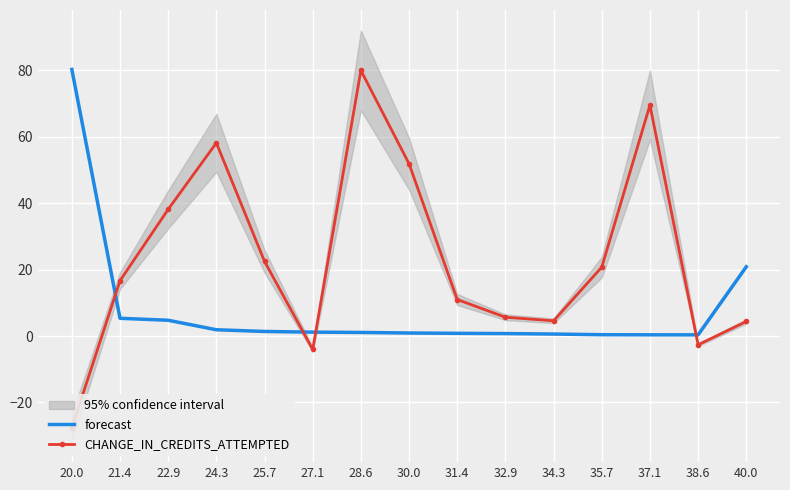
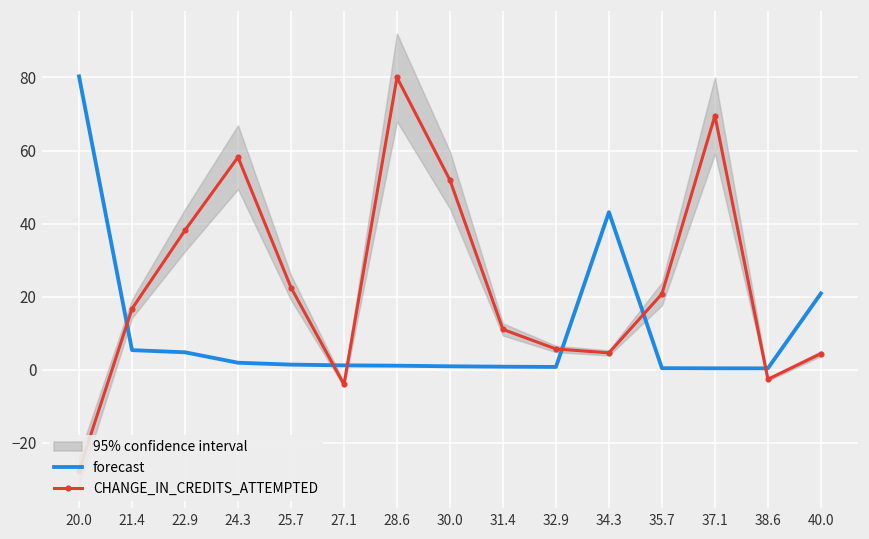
  {
    "forecast": {
      "20.0": 80,
      "21.4": 5,
      "22.9": 5,
      "24.3": 2,
      "25.7": 1,
      "27.1": 1,
      "28.6": 1,
      "30.0": 1,
      "31.4": 1,
      "32.9": 1,
-     "34.3": 1,
+     "34.3": 43,
      "35.7": 0,
      "37.1": 0,
      "38.6": 0,
      "40.0": 21
    },
    "CHANGE_IN_CREDITS_ATTEMPTED": {
      "21.4": 17,
      "22.9": 38,
      "24.3": 58,
      "25.7": 22,
      "28.6": 80,
      "30.0": 52,
      "31.4": 11,
      "32.9": 6,
      "35.7": 21,
      "37.1": 70
    }
  }
